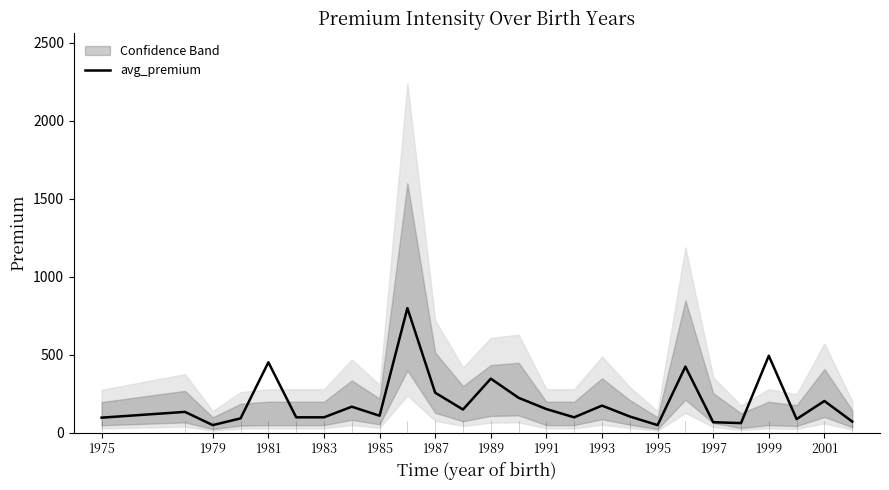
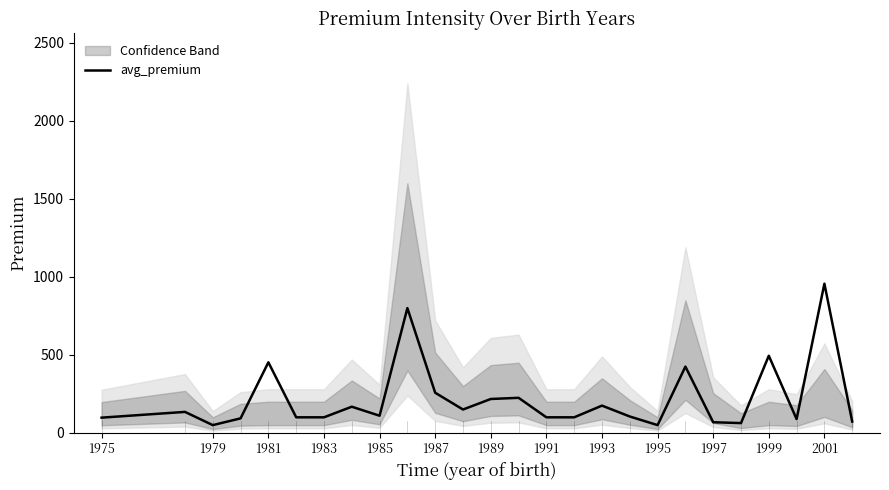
  {
    "avg_premium": {
      "1975": 100,
      "1979": 50,
      "1981": 450,
      "1983": 100,
      "1985": 110,
      "1987": 260,
-     "1989": 350,
-     "1991": 150,
+     "1989": 220,
+     "1991": 100,
      "1993": 180,
      "1995": 50,
      "1997": 70,
      "1999": 490,
-     "2001": 200
+     "2001": 960
    }
  }
